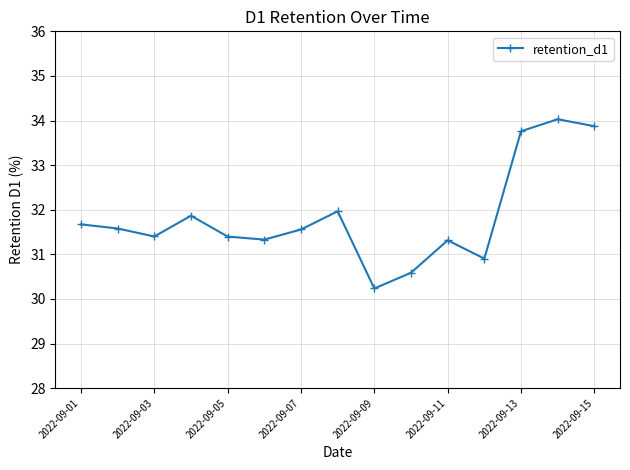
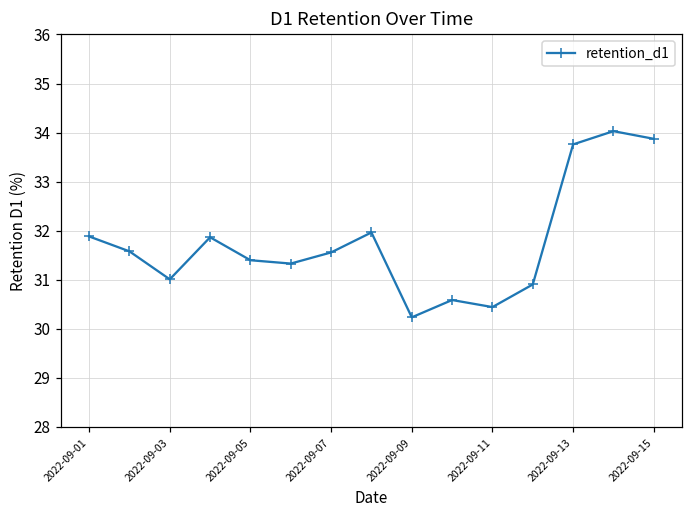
  {
-   "2022-09-01": 31.7,
-   "2022-09-03": 31.4,
+   "2022-09-01": 31.9,
+   "2022-09-03": 31.0,
    "2022-09-05": 31.4,
    "2022-09-07": 31.6,
    "2022-09-09": 30.2,
-   "2022-09-11": 31.3,
+   "2022-09-11": 30.4,
    "2022-09-13": 33.8,
    "2022-09-15": 33.9
  }
